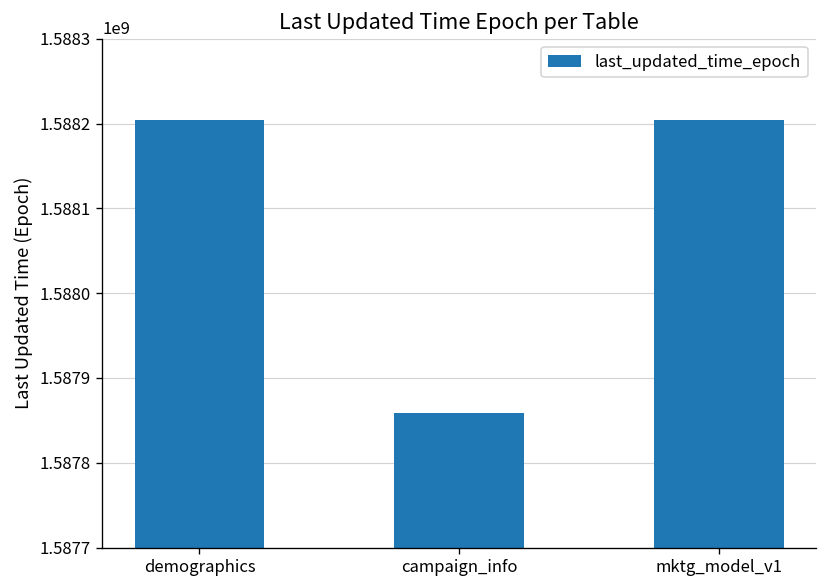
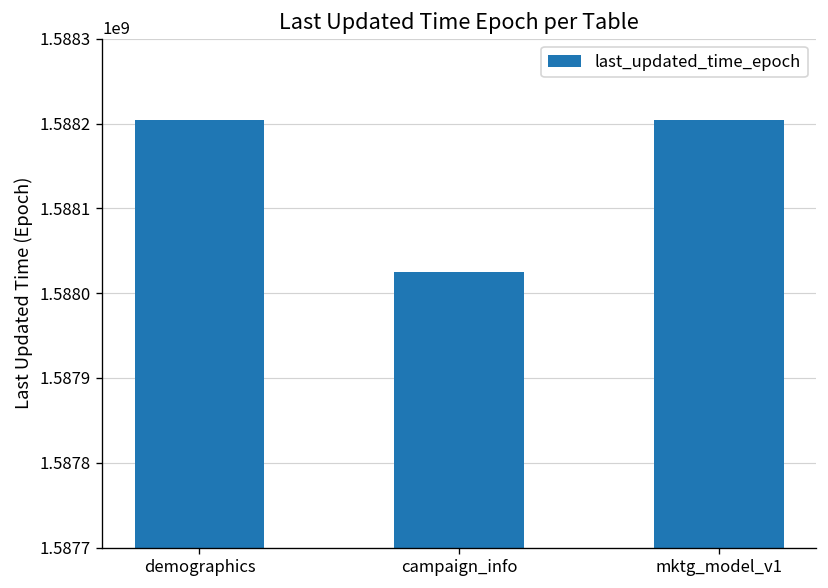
  {
    "demographics": 1588200000,
-   "campaign_info": 1587860000,
+   "campaign_info": 1588030000,
    "mktg_model_v1": 1588200000
  }
